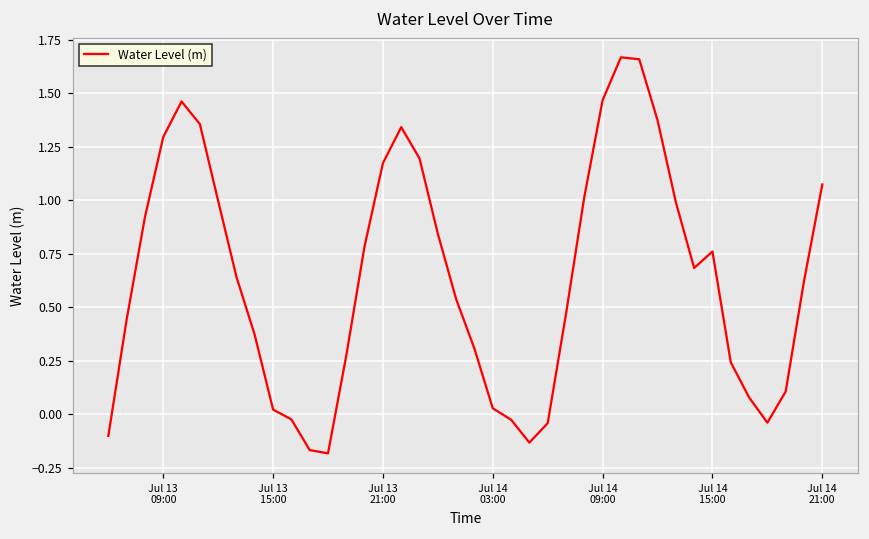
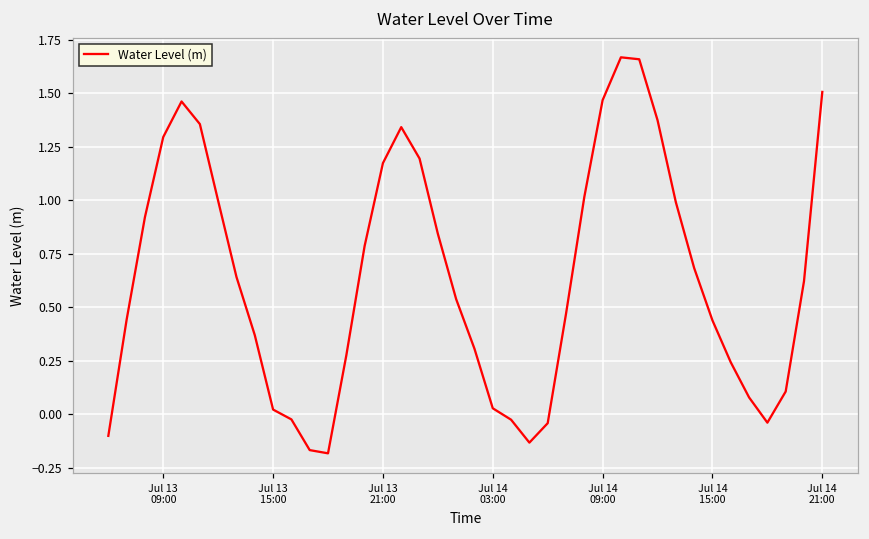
  {
    "Jul 13 09:00": 1.30,
    "Jul 13 15:00": 0.02,
    "Jul 13 21:00": 1.17,
    "Jul 14 03:00": 0.03,
    "Jul 14 09:00": 1.47,
-   "Jul 14 15:00": 0.76,
-   "Jul 14 21:00": 1.07
+   "Jul 14 15:00": 0.44,
+   "Jul 14 21:00": 1.51
  }
